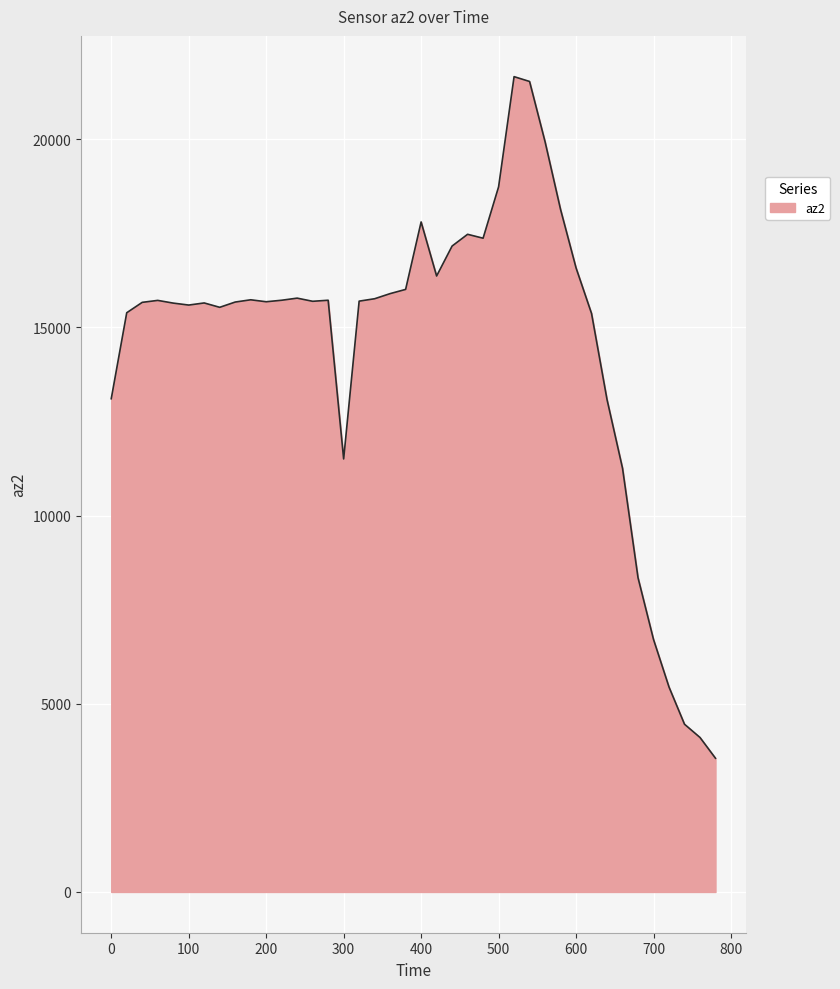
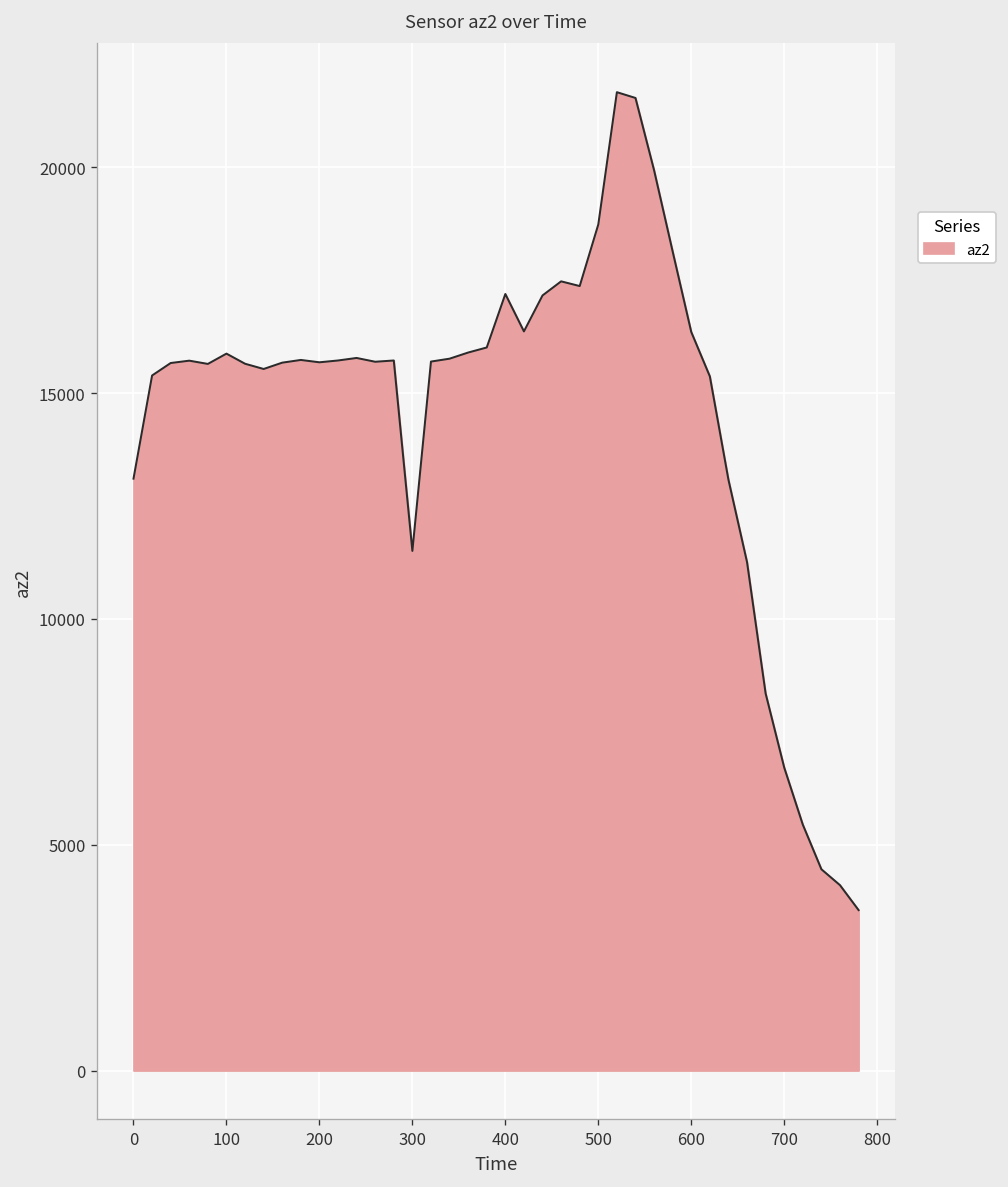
  {
    "0": 13100,
-   "100": 15600,
+   "100": 15900,
    "200": 15700,
    "300": 11500,
-   "400": 17800,
+   "400": 17200,
    "500": 18700,
-   "600": 16600,
+   "600": 16400,
    "700": 6700
  }
